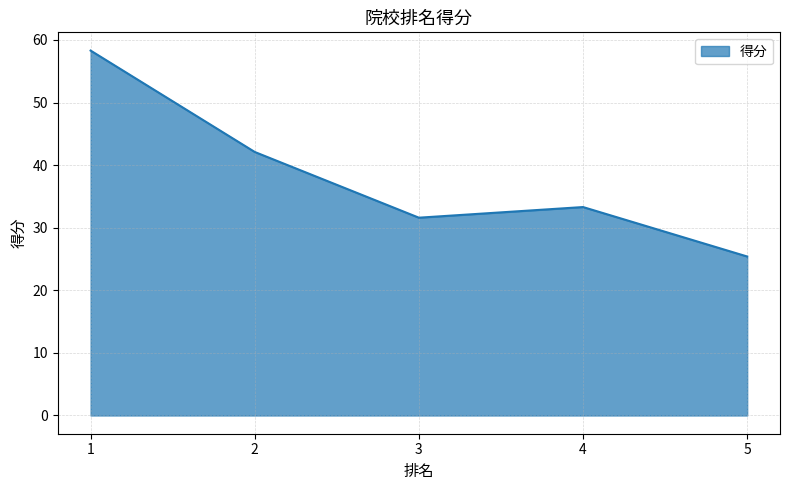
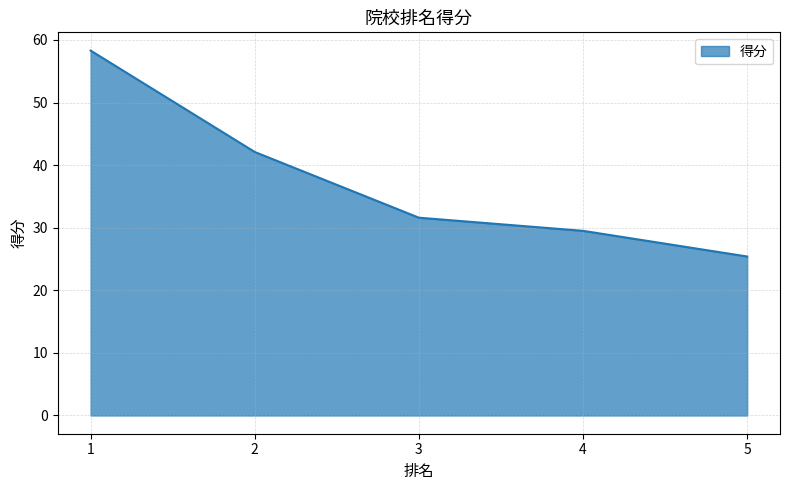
  {
    "1": 58,
    "2": 42,
    "3": 32,
-   "4": 33,
+   "4": 30,
    "5": 25
  }
